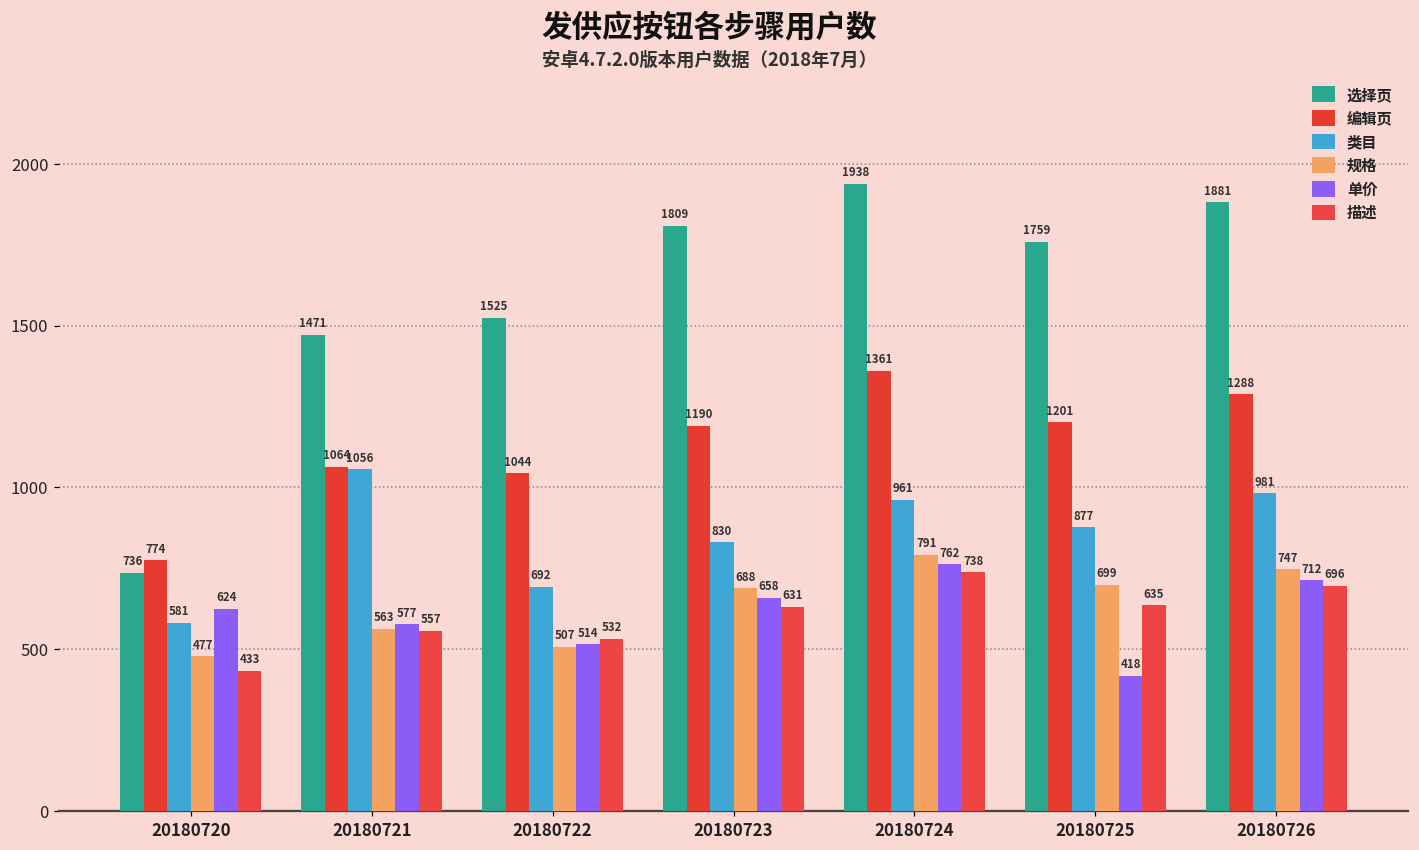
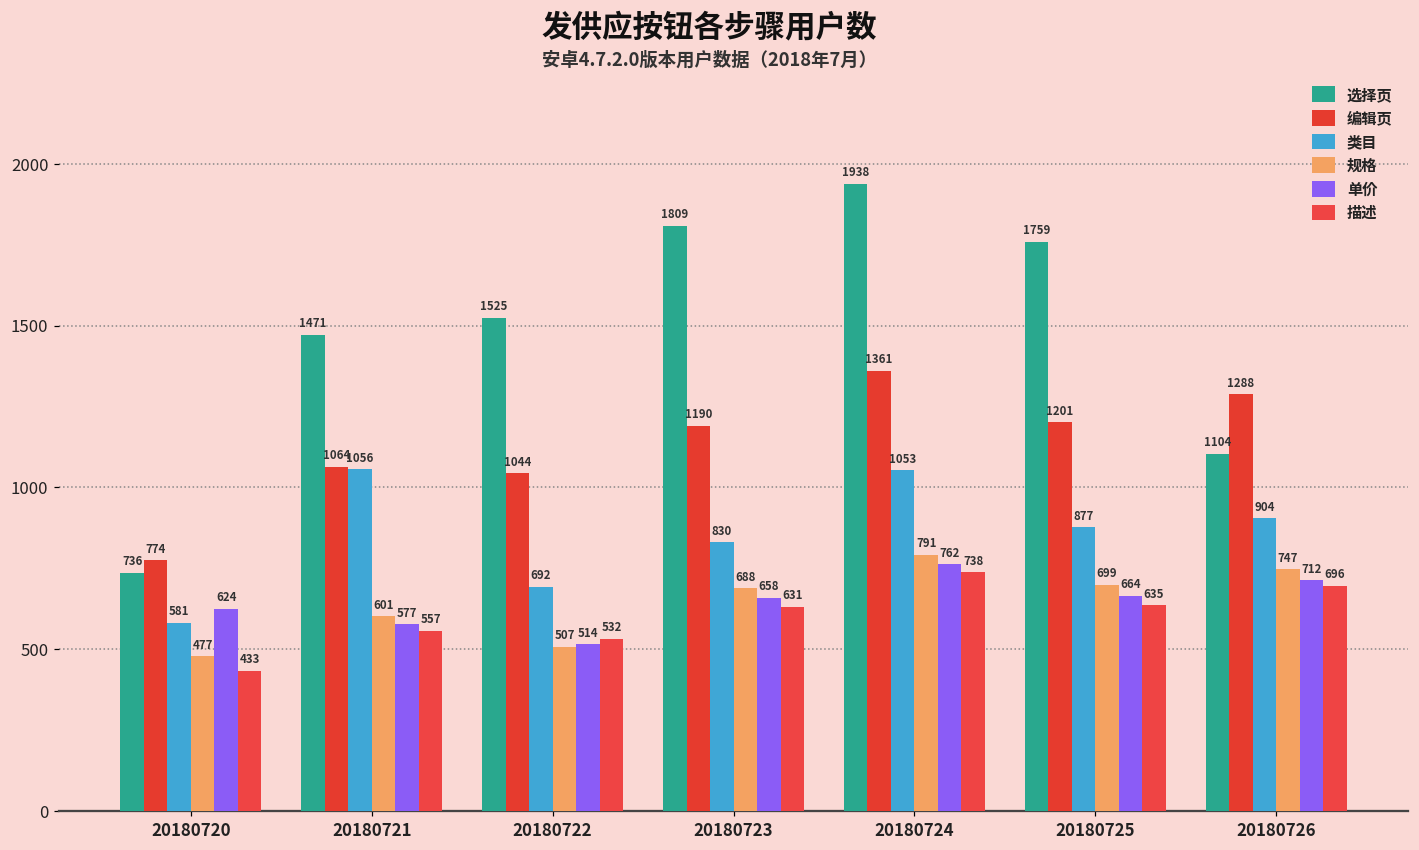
  {
    "选择页": {
      "20180720": 736,
      "20180721": 1471,
      "20180722": 1525,
      "20180723": 1809,
      "20180724": 1938,
      "20180725": 1759,
-     "20180726": 1881
+     "20180726": 1104
    },
    "类目": {
      "20180720": 581,
      "20180721": 1056,
      "20180722": 692,
      "20180723": 830,
-     "20180724": 961,
+     "20180724": 1053,
      "20180725": 877,
-     "20180726": 981
+     "20180726": 904
    },
    "规格": {
      "20180720": 477,
-     "20180721": 563,
+     "20180721": 601,
      "20180722": 507,
      "20180723": 688,
      "20180724": 791,
      "20180725": 699,
      "20180726": 747
    },
    "单价": {
      "20180720": 624,
      "20180721": 577,
      "20180722": 514,
      "20180723": 658,
      "20180724": 762,
-     "20180725": 418,
+     "20180725": 664,
      "20180726": 712
    }
  }
